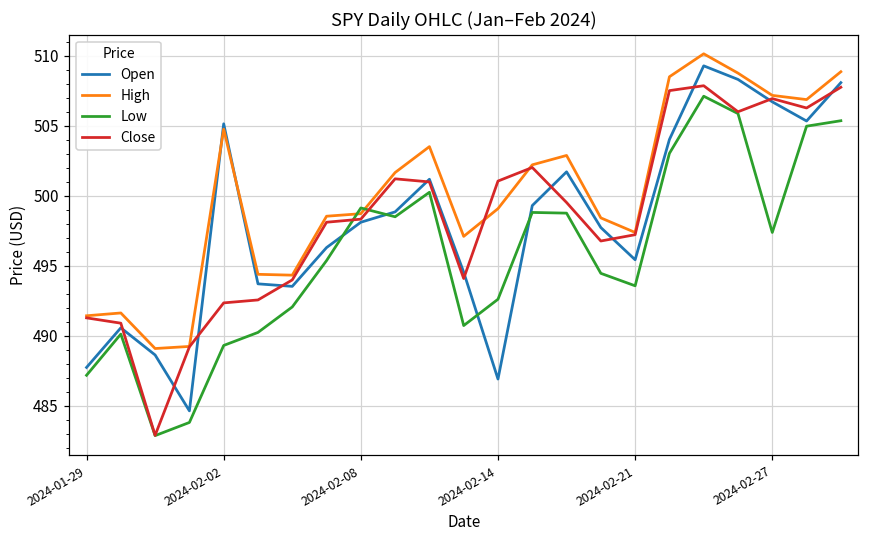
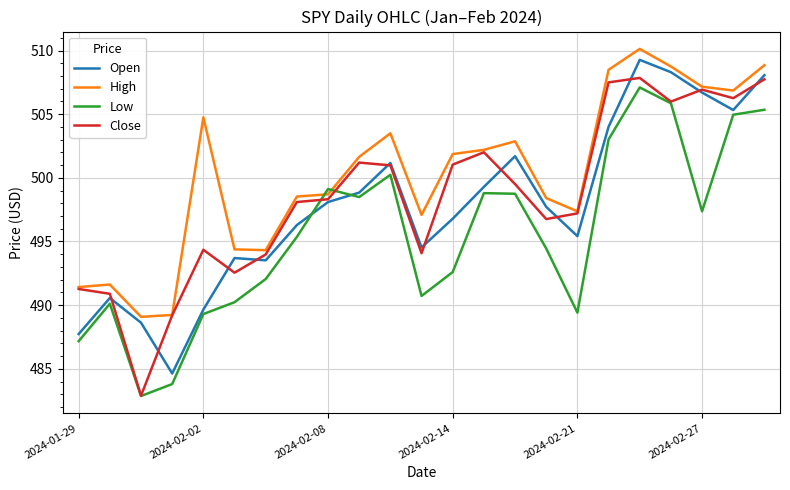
  {
    "Open": {
      "2024-01-29": 487.7,
-     "2024-02-02": 505.1,
+     "2024-02-02": 489.7,
      "2024-02-08": 498.1,
-     "2024-02-14": 486.9,
+     "2024-02-14": 496.8,
      "2024-02-21": 495.4,
      "2024-02-27": 506.7
    },
    "High": {
      "2024-02-02": 504.8,
      "2024-02-08": 498.7,
-     "2024-02-14": 499.1,
+     "2024-02-14": 501.9,
      "2024-02-27": 507.2
    },
    "Low": {
      "2024-01-29": 487.2,
      "2024-02-02": 489.3,
      "2024-02-08": 499.1,
      "2024-02-14": 492.6,
-     "2024-02-21": 493.6,
+     "2024-02-21": 489.4,
      "2024-02-27": 497.4
    },
    "Close": {
-     "2024-02-02": 492.3,
+     "2024-02-02": 494.4,
      "2024-02-08": 498.3,
      "2024-02-14": 501.0,
      "2024-02-27": 506.9
    }
  }
